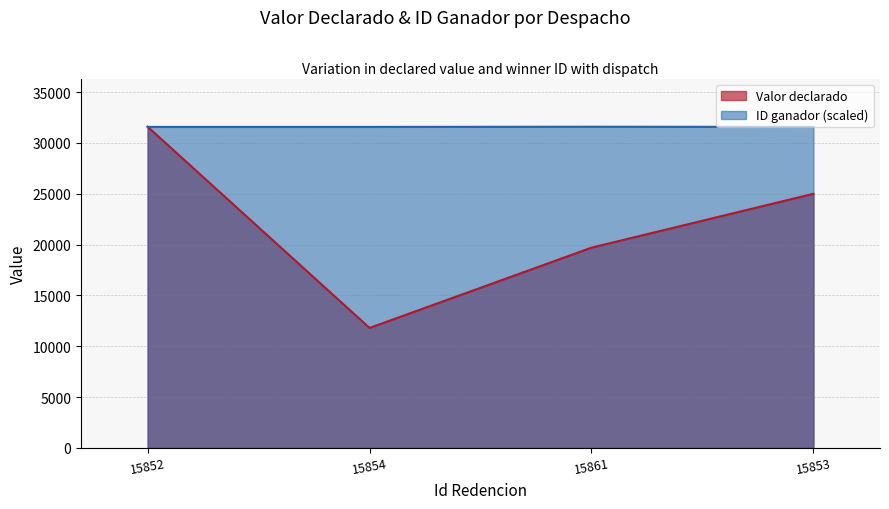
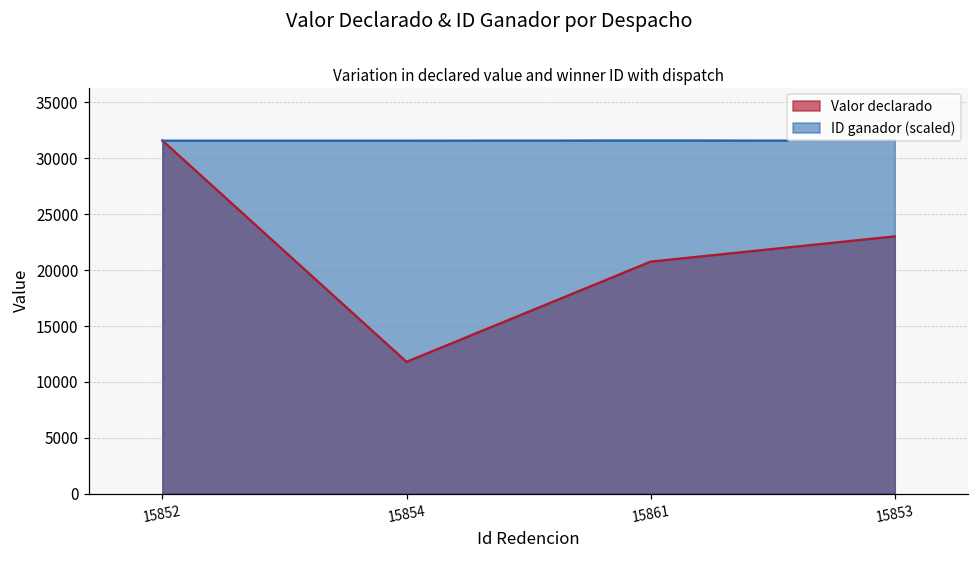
  {
    "Valor declarado": {
      "15854": 11800,
-     "15861": 19700,
-     "15853": 25000
+     "15861": 20800,
+     "15853": 23000
    },
    "ID ganador (scaled)": {
      "15854": 31600,
      "15861": 31600
    }
  }
